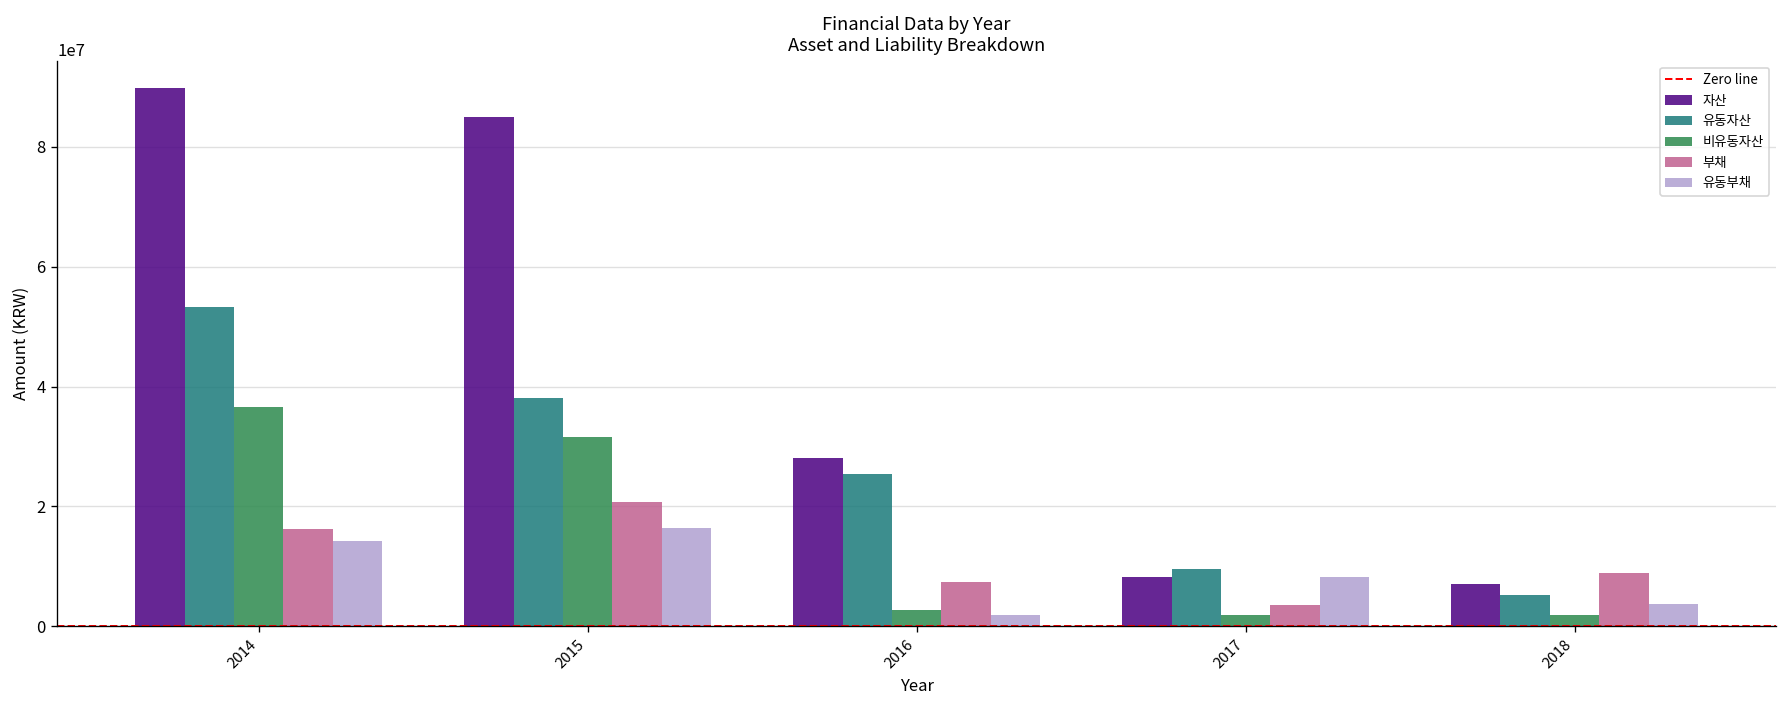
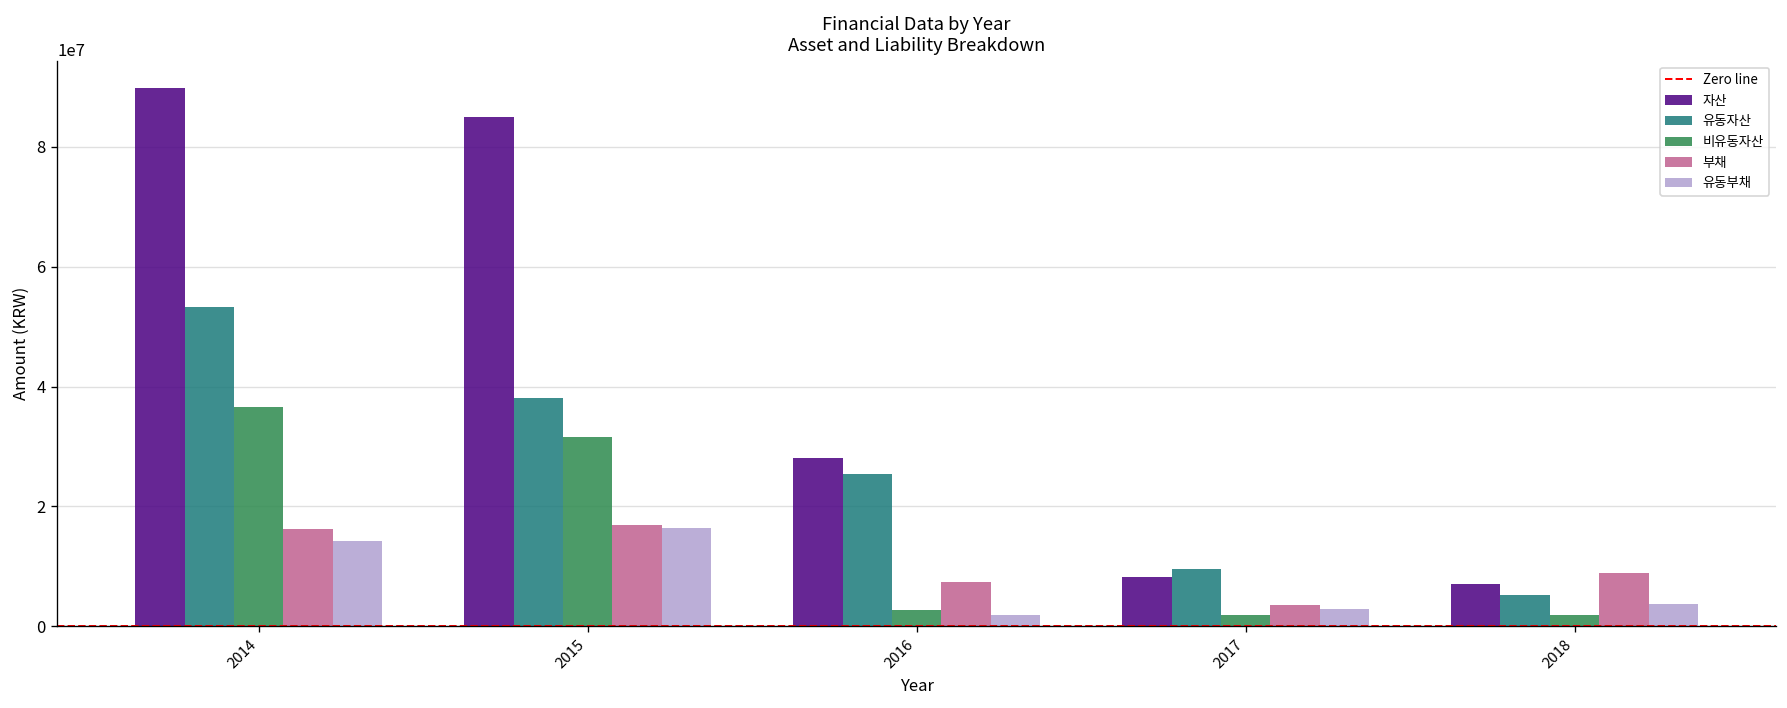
  {
    "자산": {
      "2014": 90000000,
      "2015": 85000000,
      "2016": 28000000,
      "2017": 8000000,
      "2018": 7000000
    },
    "부채": {
      "2014": 16000000,
-     "2015": 21000000,
+     "2015": 17000000,
      "2016": 7000000,
      "2017": 3000000,
      "2018": 9000000
    },
    "유동부채": {
      "2014": 14000000,
      "2015": 16000000,
      "2016": 2000000,
-     "2017": 8000000,
+     "2017": 3000000,
      "2018": 4000000
    }
  }
